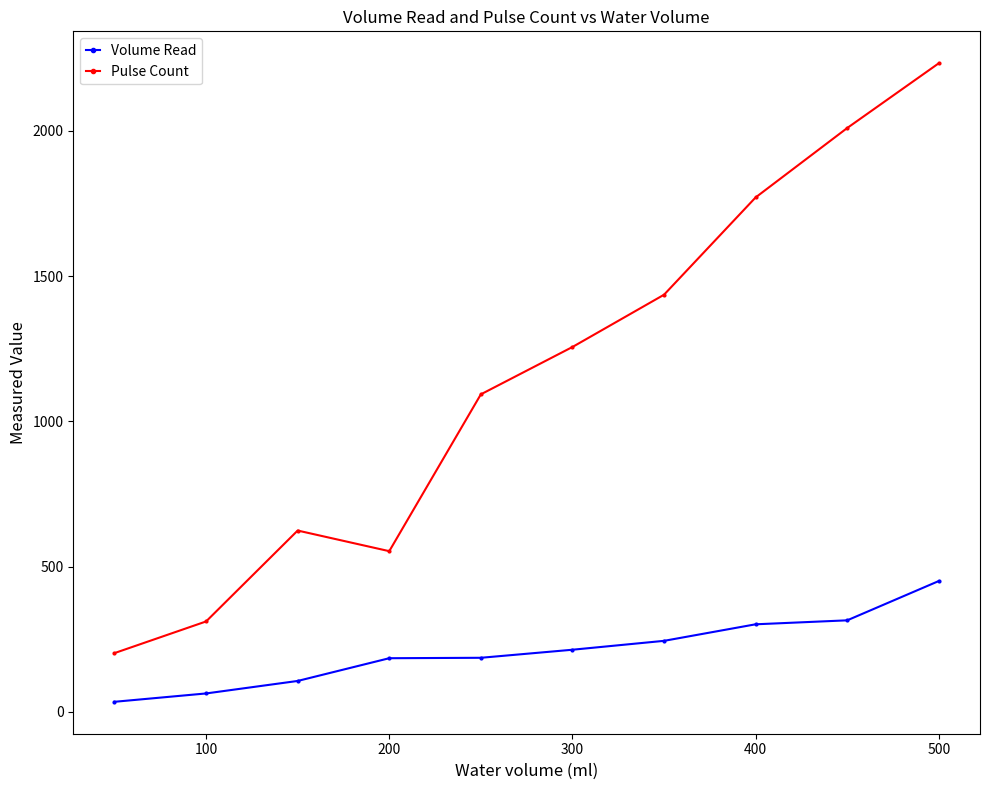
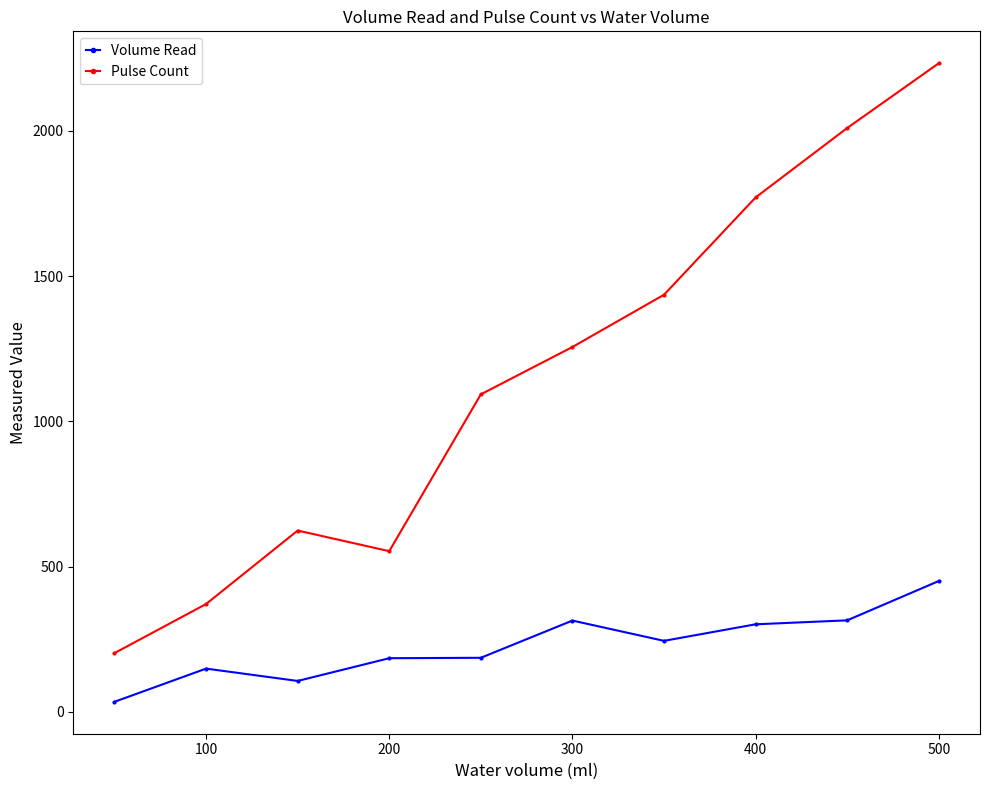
  {
    "Volume Read": {
-     "100": 60,
+     "100": 150,
      "200": 180,
-     "300": 210,
+     "300": 310,
      "400": 300,
      "500": 450
    },
    "Pulse Count": {
-     "100": 310,
+     "100": 370,
      "200": 550,
      "300": 1260,
      "400": 1770,
      "500": 2230
    }
  }
